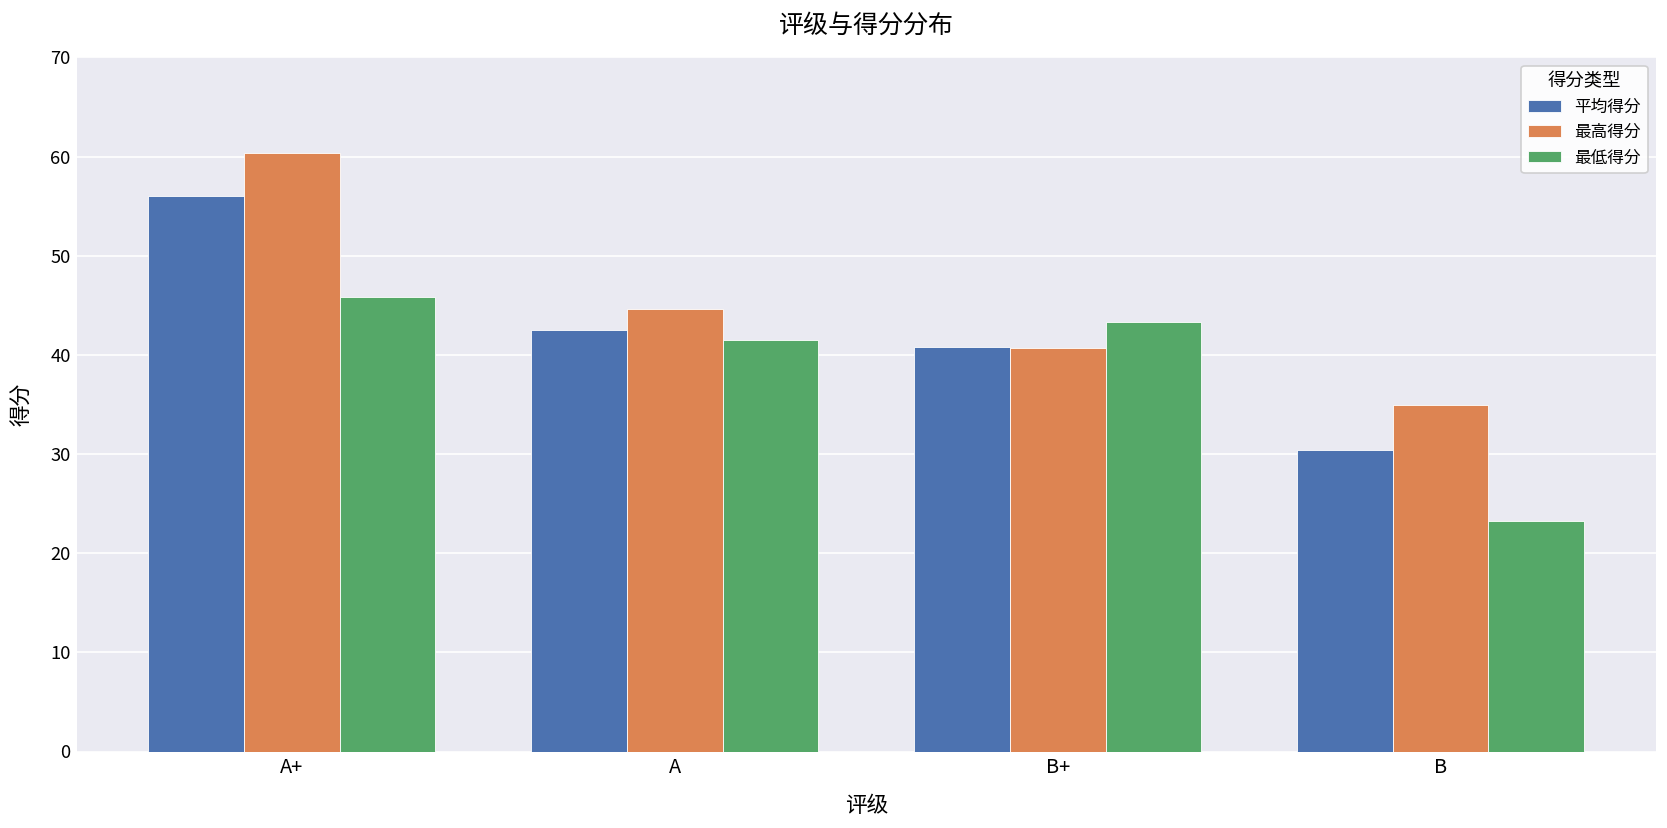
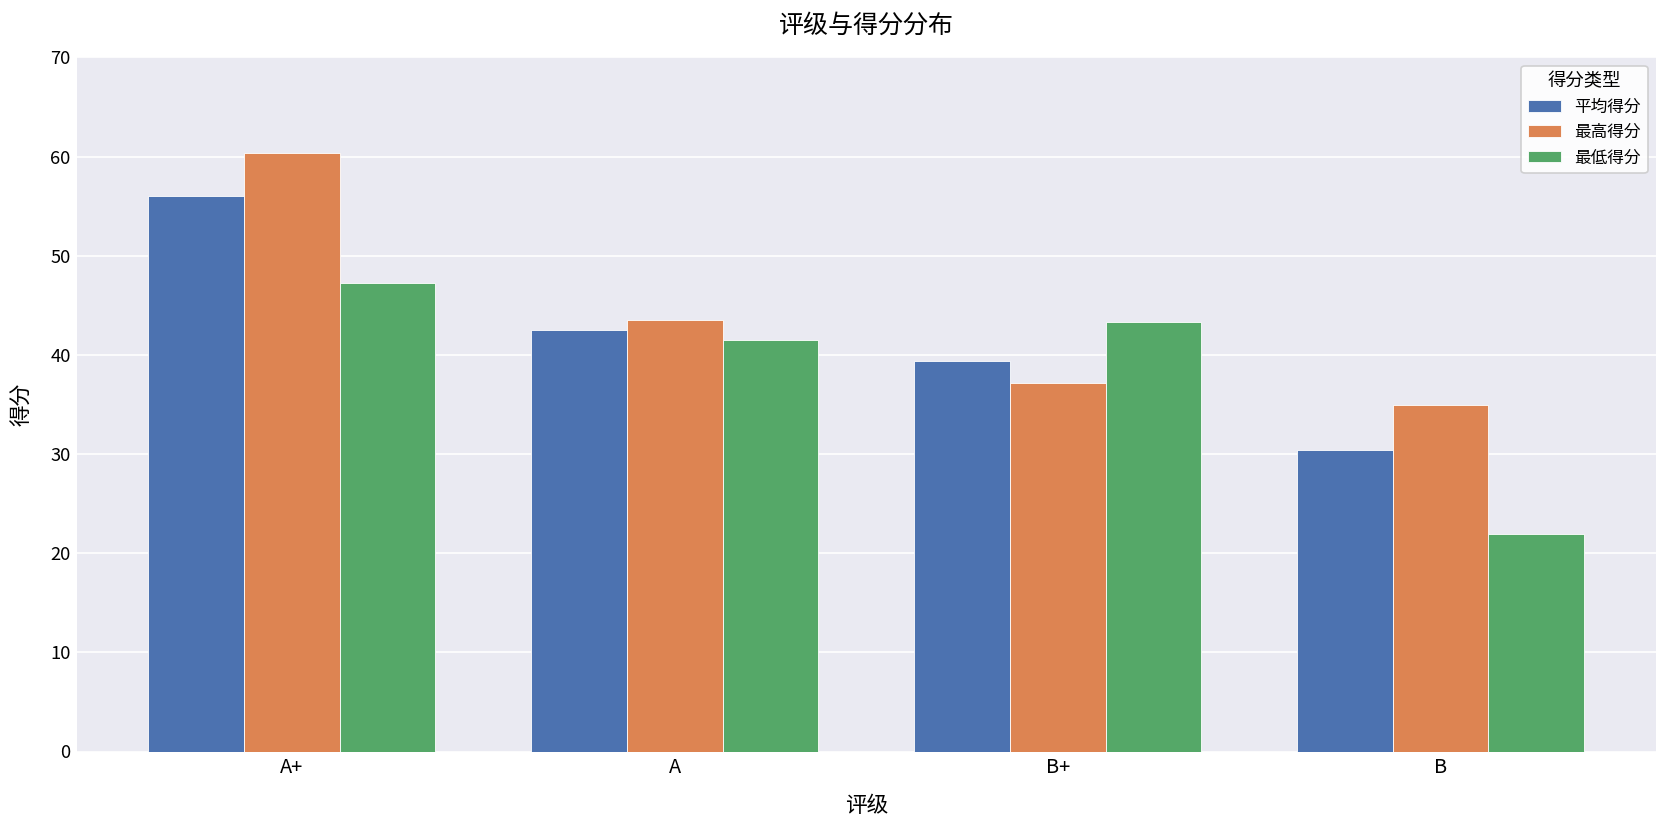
  {
    "平均得分": {
      "A+": 56,
      "A": 43,
-     "B+": 41,
+     "B+": 39,
      "B": 30
    },
    "最高得分": {
      "A+": 60,
-     "A": 45,
-     "B+": 41,
+     "A": 44,
+     "B+": 37,
      "B": 35
    },
    "最低得分": {
-     "A+": 46,
+     "A+": 47,
      "A": 42,
      "B+": 43,
-     "B": 23
+     "B": 22
    }
  }
